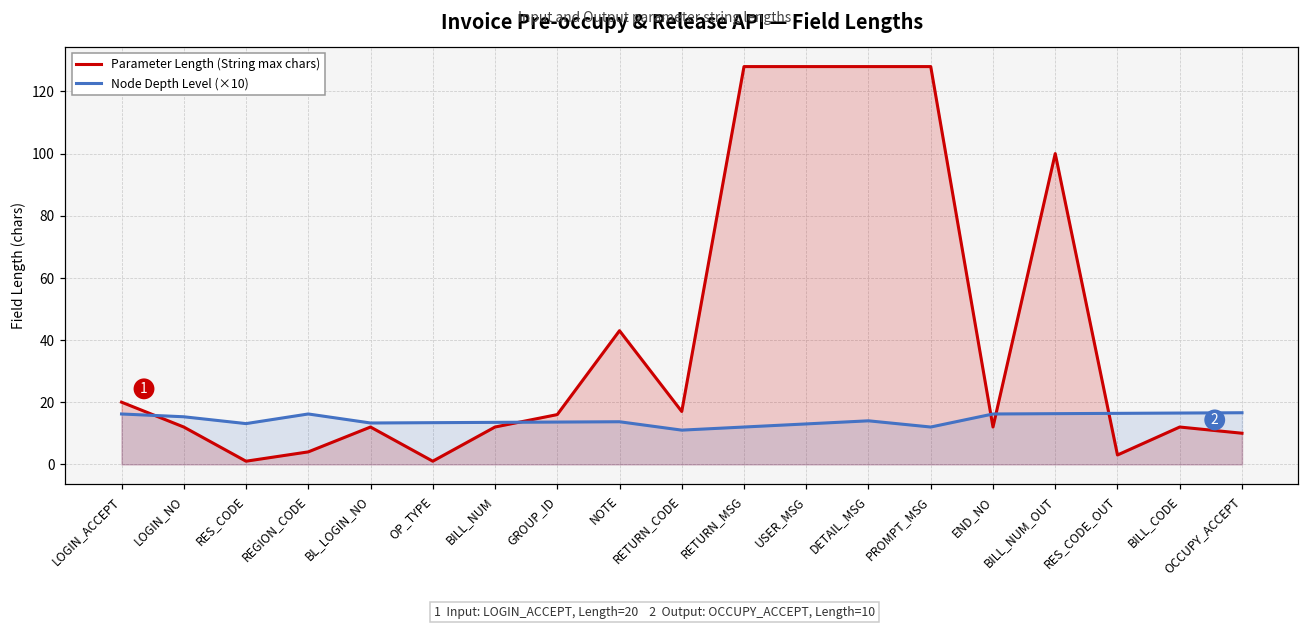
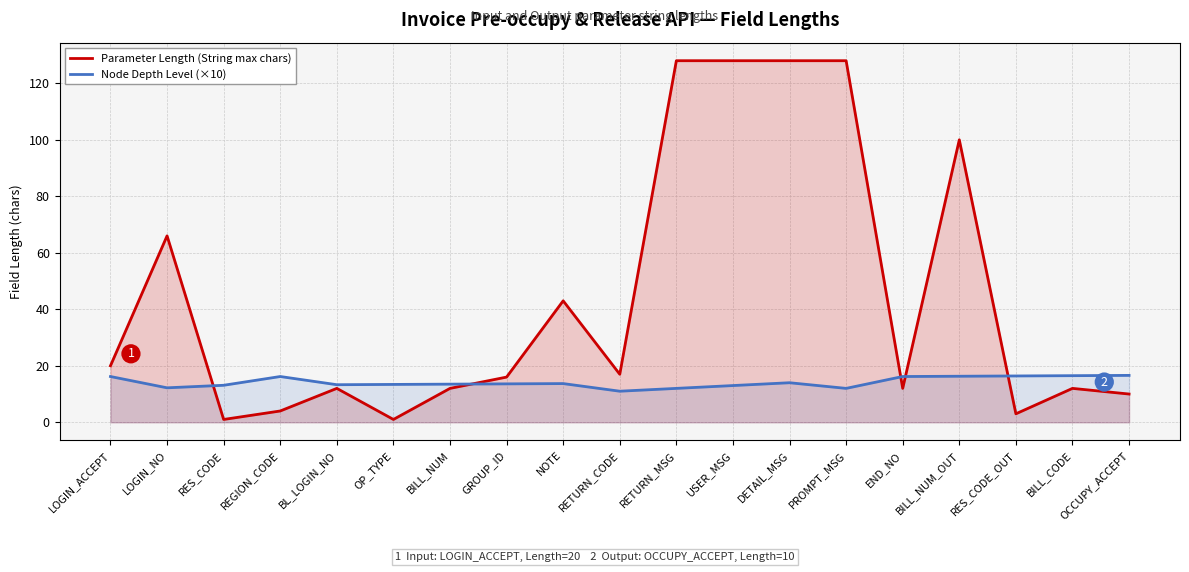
  {
    "Parameter Length (String max chars)": {
-     "LOGIN_NO": 12,
+     "LOGIN_NO": 66,
      "RES_CODE": 1,
      "REGION_CODE": 4,
      "BL_LOGIN_NO": 12,
      "OP_TYPE": 1,
      "BILL_NUM": 12,
      "GROUP_ID": 16,
      "NOTE": 43,
      "RETURN_CODE": 17,
      "RETURN_MSG": 128,
      "USER_MSG": 128,
      "DETAIL_MSG": 128,
      "PROMPT_MSG": 128,
      "END_NO": 12,
      "BILL_NUM_OUT": 100,
      "RES_CODE_OUT": 3,
      "BILL_CODE": 12,
      "OCCUPY_ACCEPT": 10
    },
    "Node Depth Level (×10)": {
      "LOGIN_ACCEPT": 16,
-     "LOGIN_NO": 15,
+     "LOGIN_NO": 12,
      "RES_CODE": 13,
      "REGION_CODE": 16,
      "BL_LOGIN_NO": 13,
      "OP_TYPE": 13,
      "BILL_NUM": 14,
      "GROUP_ID": 14,
      "NOTE": 14,
      "RETURN_CODE": 11,
      "RETURN_MSG": 12,
      "USER_MSG": 13,
      "DETAIL_MSG": 14,
      "PROMPT_MSG": 12,
      "END_NO": 16,
      "BILL_NUM_OUT": 16,
      "RES_CODE_OUT": 16,
      "BILL_CODE": 17
    }
  }
